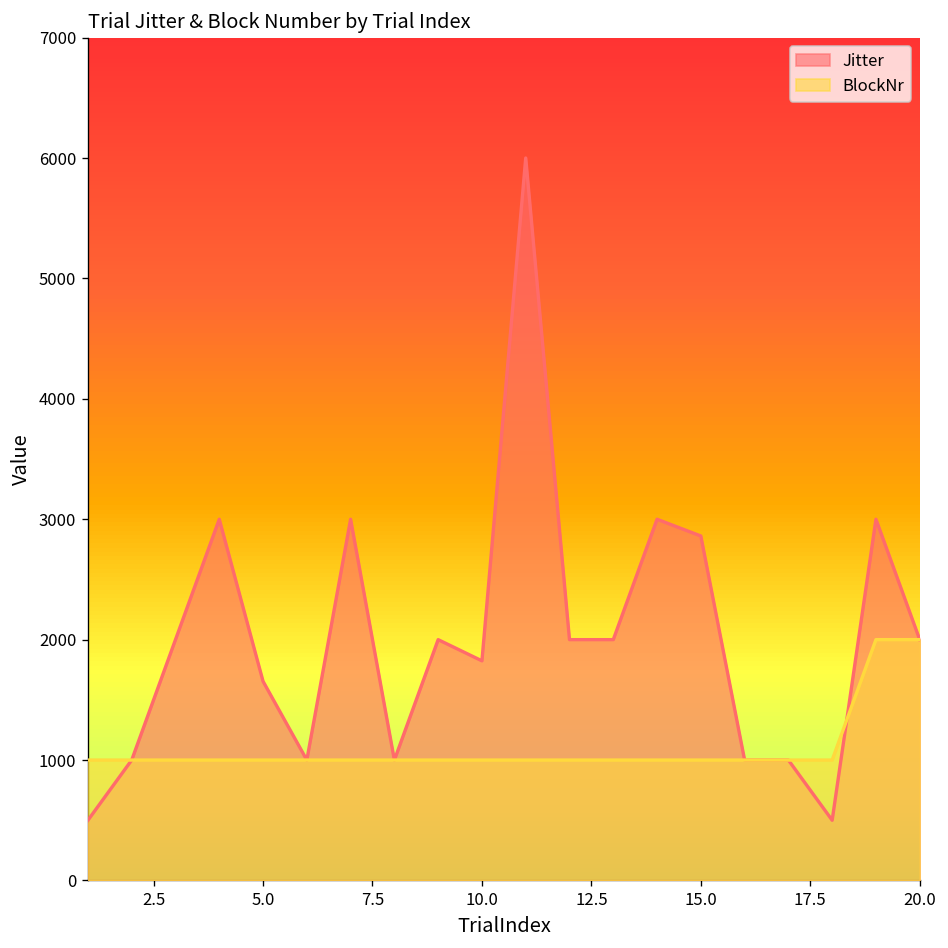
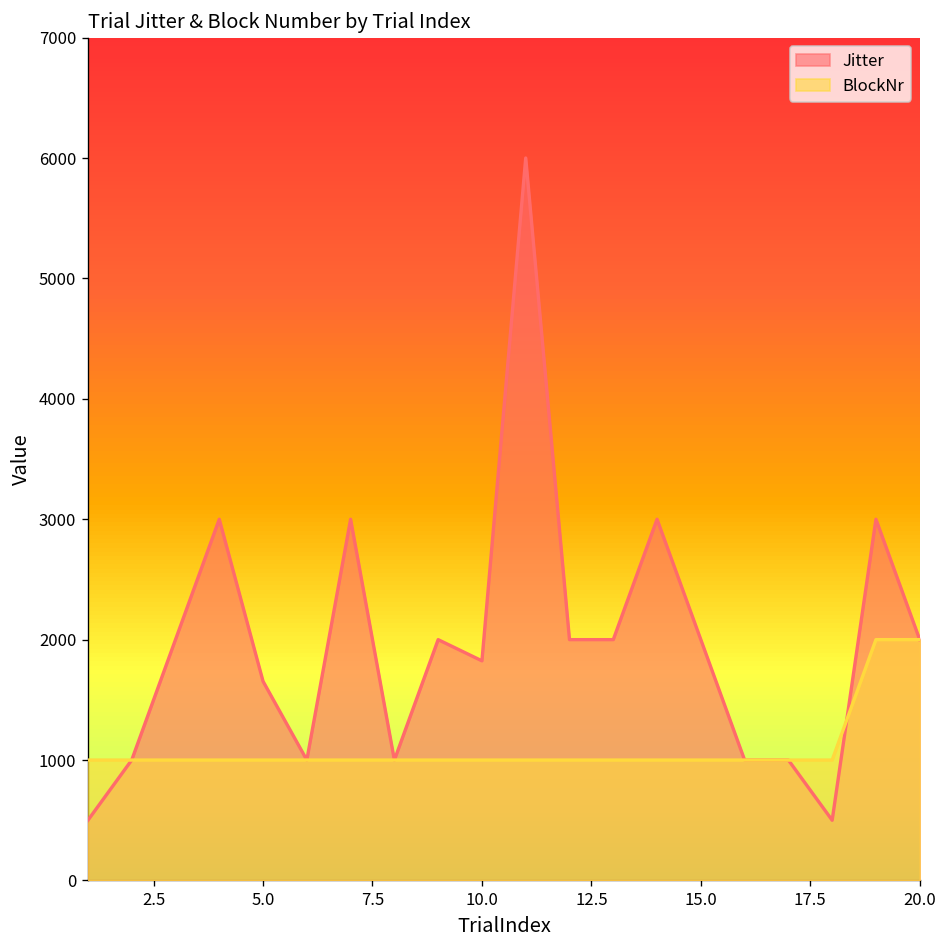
  {
    "Jitter": {
      "5.0": 1650,
      "10.0": 1820,
-     "15.0": 2860
+     "15.0": 2000
    },
    "BlockNr": {
      "5.0": 1000,
      "10.0": 1000,
      "15.0": 1000
    }
  }
